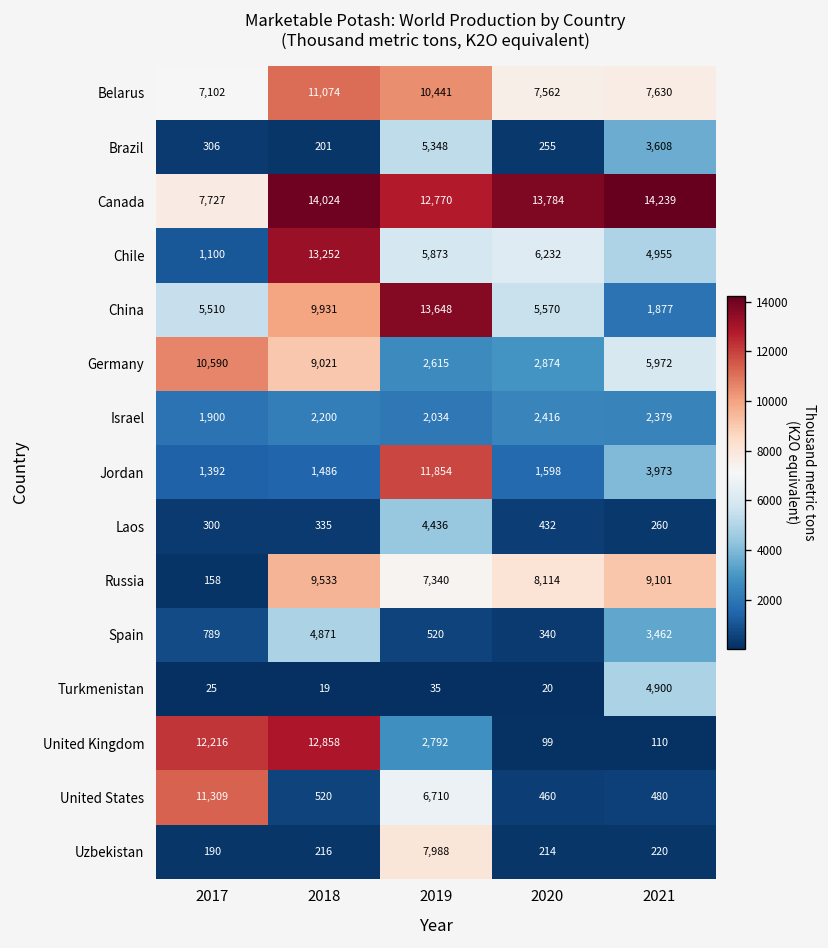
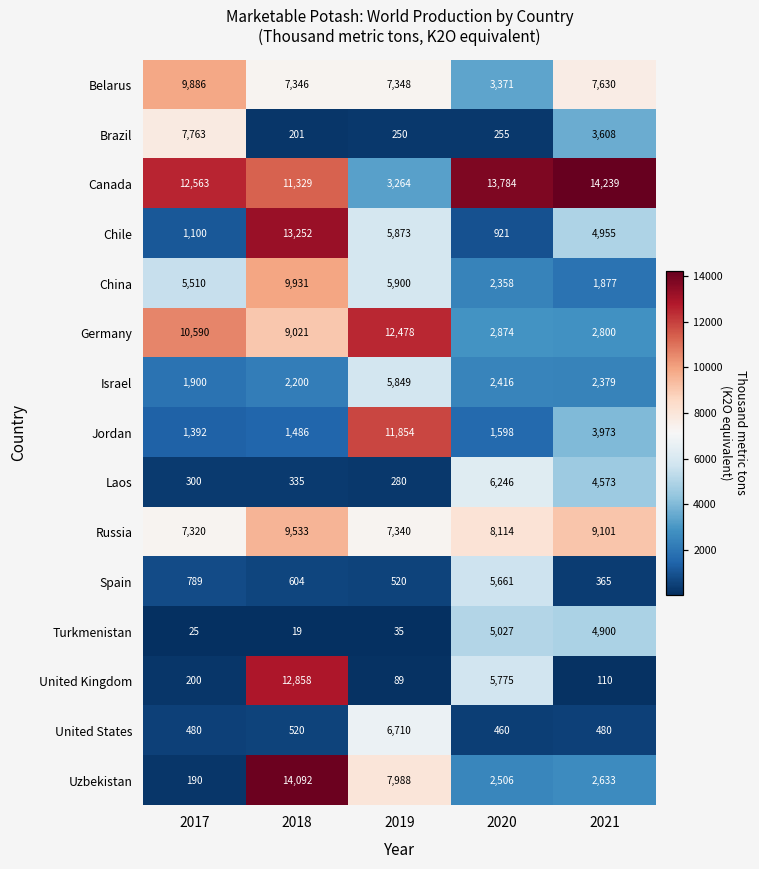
  {
    "Belarus": {
-     "2017": "7,102",
-     "2018": "11,074",
-     "2019": "10,441",
-     "2020": "7,562",
+     "2017": "9,886",
+     "2018": "7,346",
+     "2019": "7,348",
+     "2020": "3,371",
      "2021": "7,630"
    },
    "Brazil": {
-     "2017": "306",
+     "2017": "7,763",
      "2018": "201",
-     "2019": "5,348",
+     "2019": "250",
      "2020": "255",
      "2021": "3,608"
    },
    "Canada": {
-     "2017": "7,727",
-     "2018": "14,024",
-     "2019": "12,770",
+     "2017": "12,563",
+     "2018": "11,329",
+     "2019": "3,264",
      "2020": "13,784",
      "2021": "14,239"
    },
    "Chile": {
      "2017": "1,100",
      "2018": "13,252",
      "2019": "5,873",
-     "2020": "6,232",
+     "2020": "921",
      "2021": "4,955"
    },
    "China": {
      "2017": "5,510",
      "2018": "9,931",
-     "2019": "13,648",
-     "2020": "5,570",
+     "2019": "5,900",
+     "2020": "2,358",
      "2021": "1,877"
    },
    "Germany": {
      "2017": "10,590",
      "2018": "9,021",
-     "2019": "2,615",
+     "2019": "12,478",
      "2020": "2,874",
-     "2021": "5,972"
+     "2021": "2,800"
    },
    "Israel": {
      "2017": "1,900",
      "2018": "2,200",
-     "2019": "2,034",
+     "2019": "5,849",
      "2020": "2,416",
      "2021": "2,379"
    },
    "Jordan": {
      "2017": "1,392",
      "2018": "1,486",
      "2019": "11,854",
      "2020": "1,598",
      "2021": "3,973"
    },
    "Laos": {
      "2017": "300",
      "2018": "335",
-     "2019": "4,436",
-     "2020": "432",
-     "2021": "260"
+     "2019": "280",
+     "2020": "6,246",
+     "2021": "4,573"
    },
    "Russia": {
-     "2017": "158",
+     "2017": "7,320",
      "2018": "9,533",
      "2019": "7,340",
      "2020": "8,114",
      "2021": "9,101"
    },
    "Spain": {
      "2017": "789",
-     "2018": "4,871",
+     "2018": "604",
      "2019": "520",
-     "2020": "340",
-     "2021": "3,462"
+     "2020": "5,661",
+     "2021": "365"
    },
    "Turkmenistan": {
      "2017": "25",
      "2018": "19",
      "2019": "35",
-     "2020": "20",
+     "2020": "5,027",
      "2021": "4,900"
    },
    "United Kingdom": {
-     "2017": "12,216",
+     "2017": "200",
      "2018": "12,858",
-     "2019": "2,792",
-     "2020": "99",
+     "2019": "89",
+     "2020": "5,775",
      "2021": "110"
    },
    "United States": {
-     "2017": "11,309",
+     "2017": "480",
      "2018": "520",
      "2019": "6,710",
      "2020": "460",
      "2021": "480"
    },
    "Uzbekistan": {
      "2017": "190",
-     "2018": "216",
+     "2018": "14,092",
      "2019": "7,988",
-     "2020": "214",
-     "2021": "220"
+     "2020": "2,506",
+     "2021": "2,633"
    }
  }
